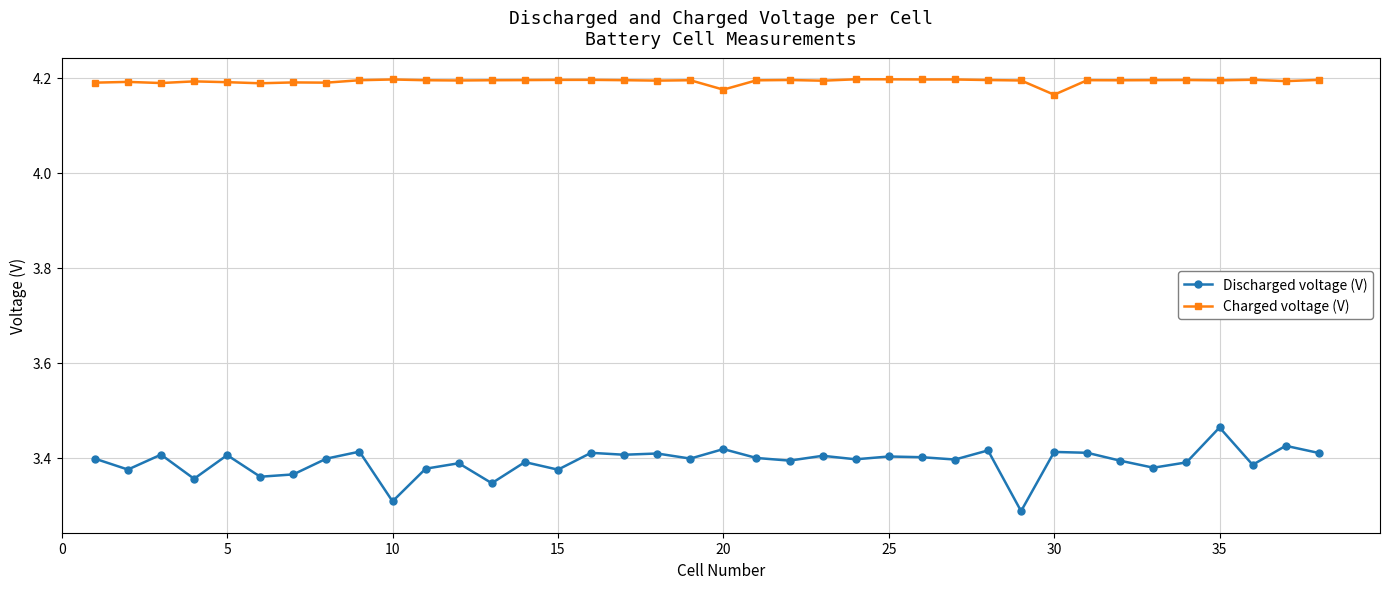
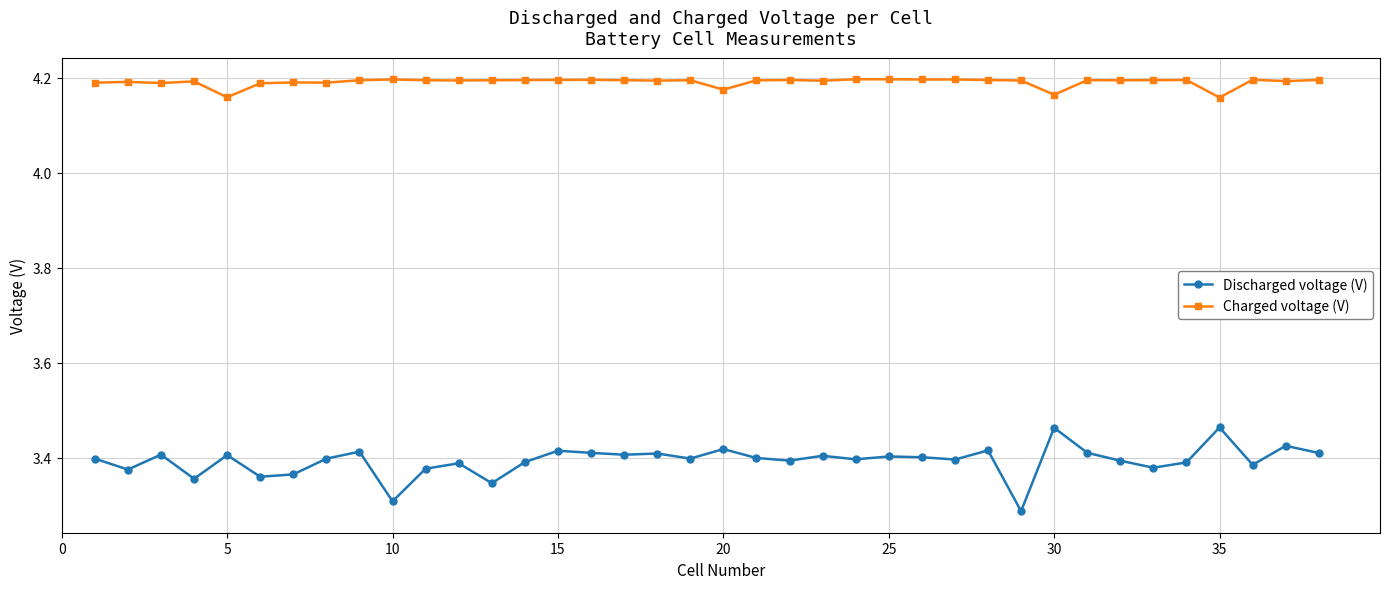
  {
    "Discharged voltage (V)": {
      "5": 3.41,
      "10": 3.31,
-     "15": 3.37,
+     "15": 3.41,
      "20": 3.42,
      "25": 3.40,
-     "30": 3.41,
+     "30": 3.46,
      "35": 3.46
    },
    "Charged voltage (V)": {
-     "5": 4.19,
+     "5": 4.16,
      "10": 4.20,
      "15": 4.20,
      "20": 4.17,
      "25": 4.20,
      "30": 4.16,
-     "35": 4.19
+     "35": 4.16
    }
  }
